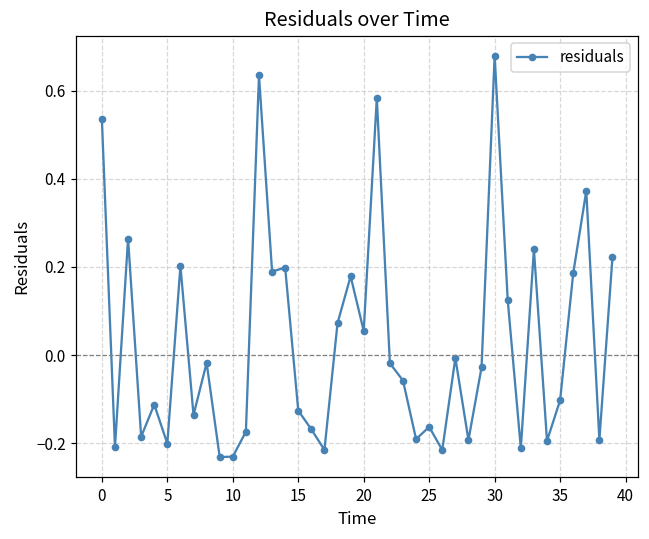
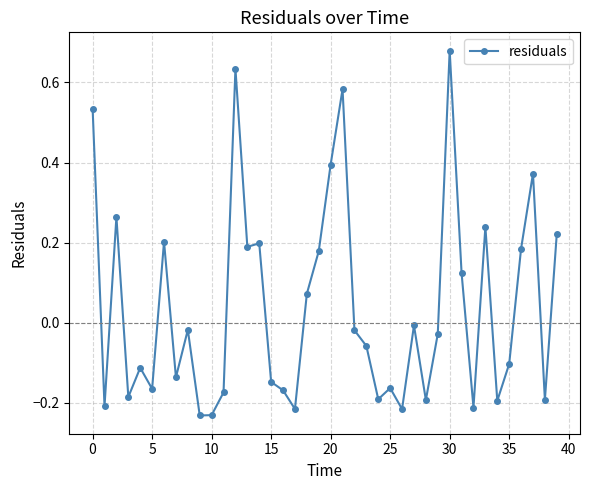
  {
    "0": 0.53,
-   "5": -0.20,
+   "5": -0.16,
    "10": -0.23,
-   "15": -0.13,
-   "20": 0.05,
+   "15": -0.15,
+   "20": 0.40,
    "25": -0.16,
    "30": 0.68,
    "35": -0.10
  }
